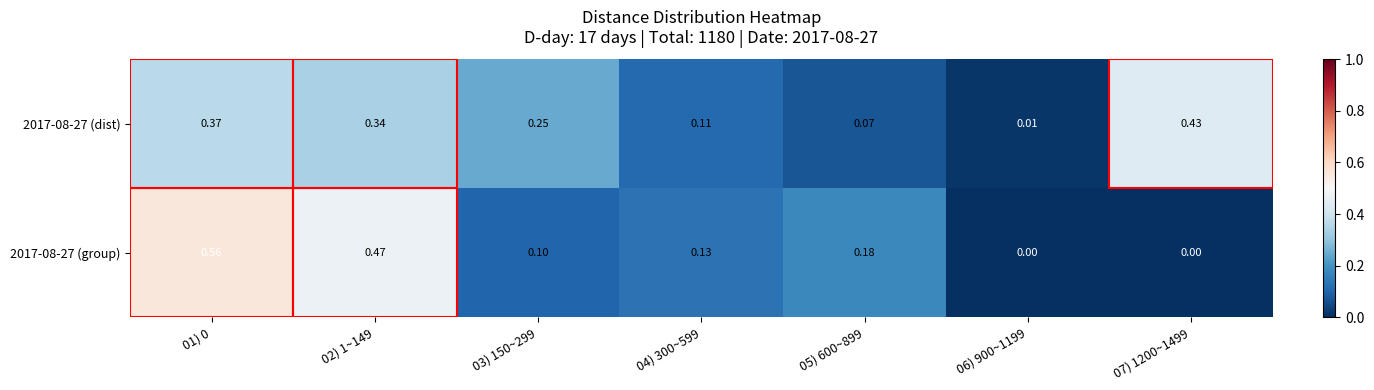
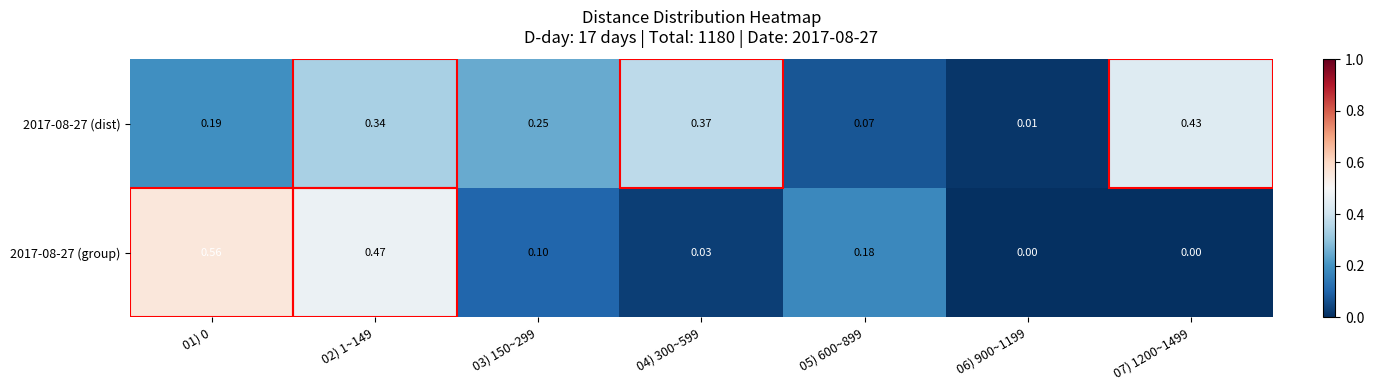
  {
    "2017-08-27 (dist)": {
-     "01) 0": 0.37,
+     "01) 0": 0.19,
      "02) 1~149": 0.34,
      "03) 150~299": 0.25,
-     "04) 300~599": 0.11,
+     "04) 300~599": 0.37,
      "05) 600~899": 0.07,
      "06) 900~1199": 0.01,
      "07) 1200~1499": 0.43
    },
    "2017-08-27 (group)": {
      "02) 1~149": 0.47,
      "03) 150~299": 0.10,
-     "04) 300~599": 0.13,
+     "04) 300~599": 0.03,
      "05) 600~899": 0.18,
      "06) 900~1199": 0.00,
      "07) 1200~1499": 0.00
    }
  }
